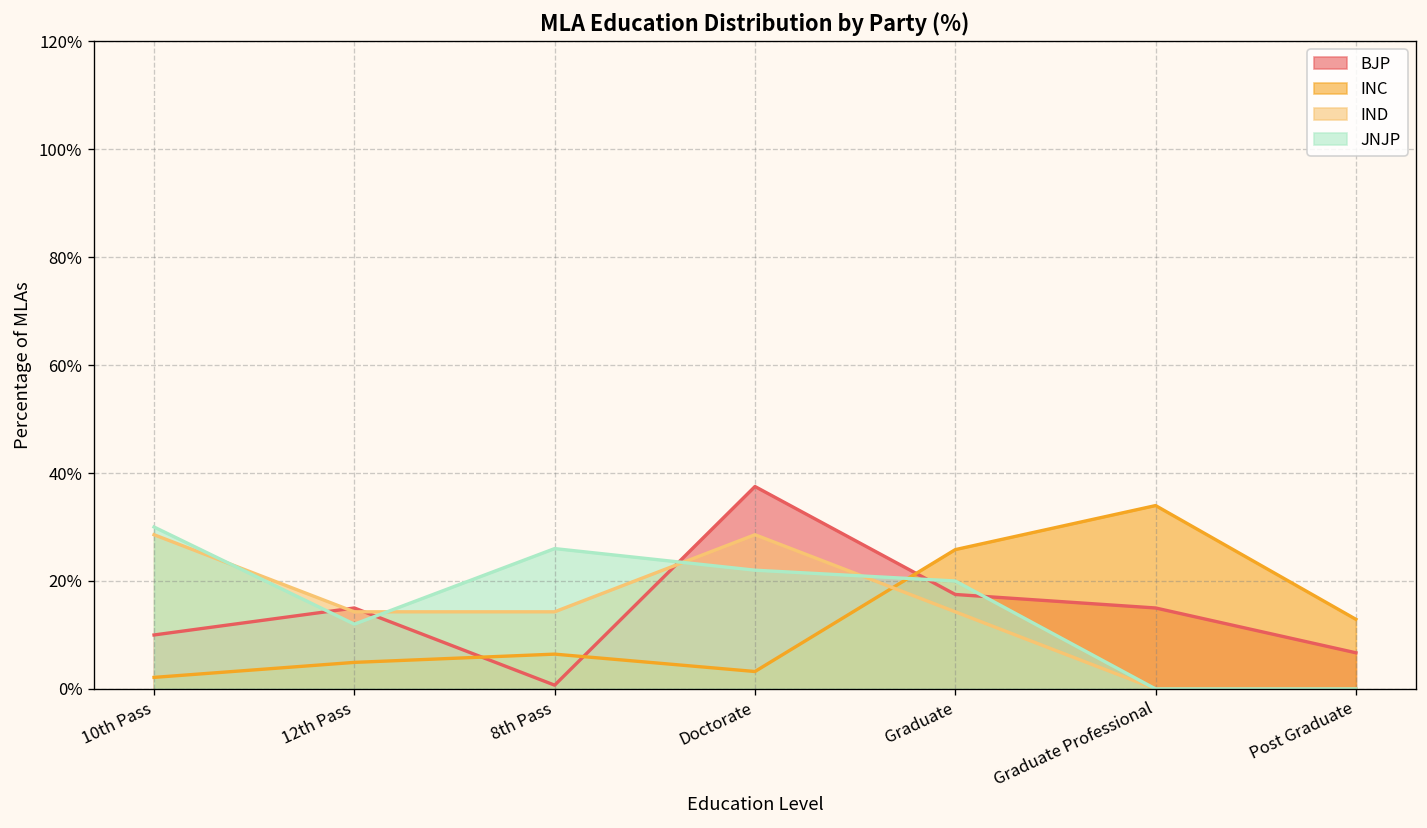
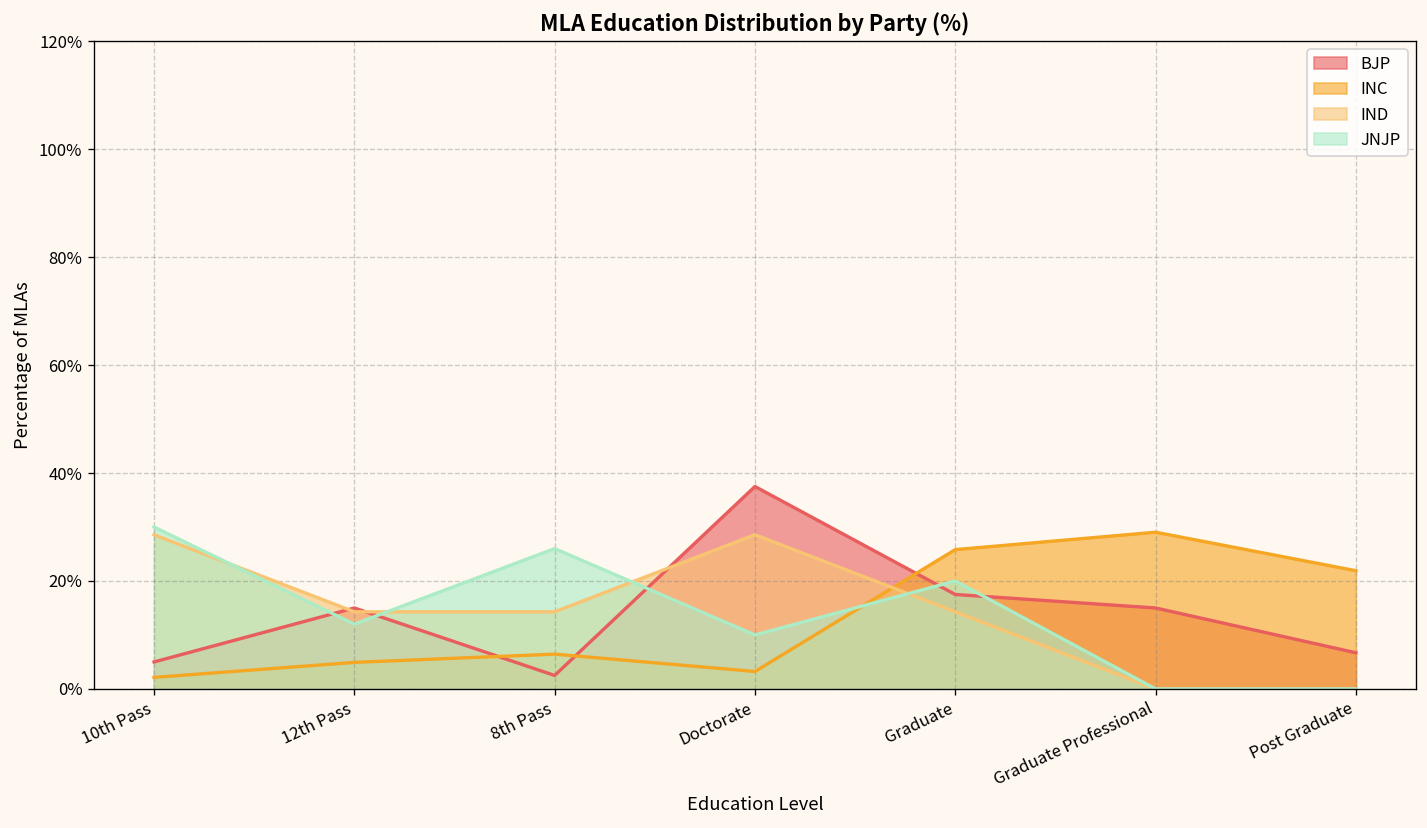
  {
    "BJP": {
-     "10th Pass": "10%",
+     "10th Pass": "5%",
      "12th Pass": "15%",
-     "8th Pass": "1%",
+     "8th Pass": "3%",
      "Doctorate": "38%",
      "Graduate": "18%",
      "Graduate Professional": "15%",
      "Post Graduate": "7%"
    },
    "INC": {
      "10th Pass": "2%",
      "12th Pass": "5%",
      "8th Pass": "6%",
      "Doctorate": "3%",
      "Graduate": "26%",
-     "Graduate Professional": "34%",
-     "Post Graduate": "13%"
+     "Graduate Professional": "29%",
+     "Post Graduate": "22%"
    },
    "IND": {
      "10th Pass": "29%",
      "12th Pass": "14%",
      "8th Pass": "14%",
      "Doctorate": "29%",
      "Graduate": "14%"
    },
    "JNJP": {
      "10th Pass": "30%",
      "12th Pass": "12%",
      "8th Pass": "26%",
-     "Doctorate": "22%",
+     "Doctorate": "10%",
      "Graduate": "20%"
    }
  }
